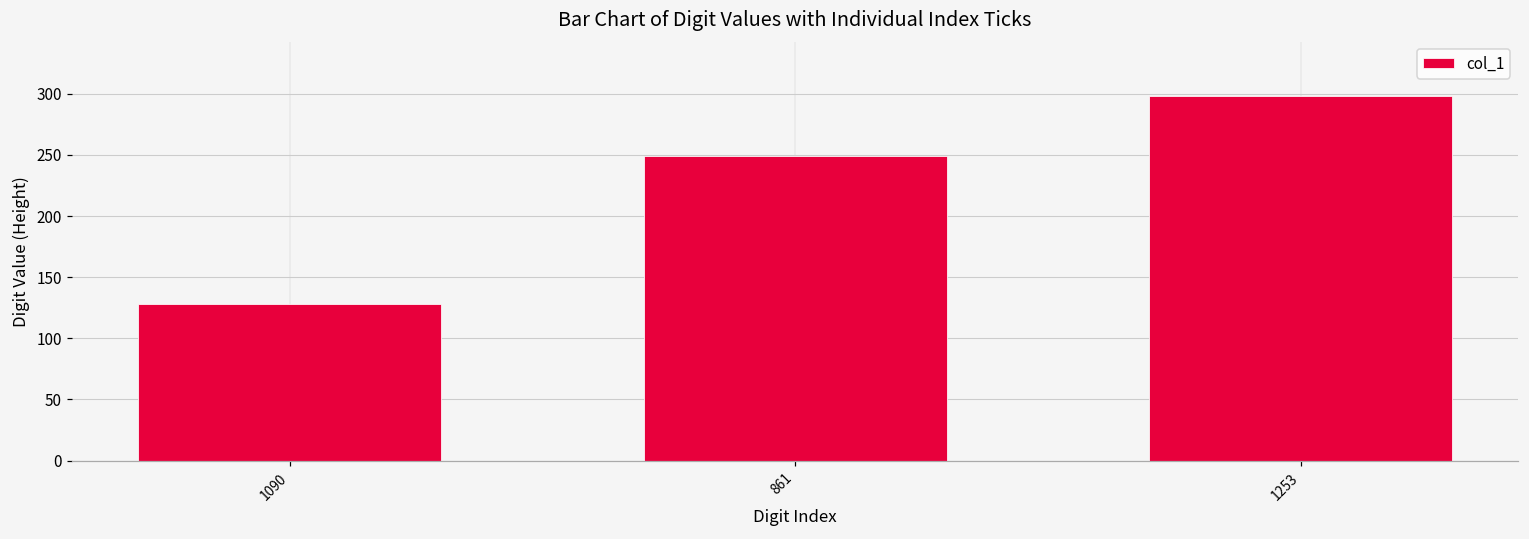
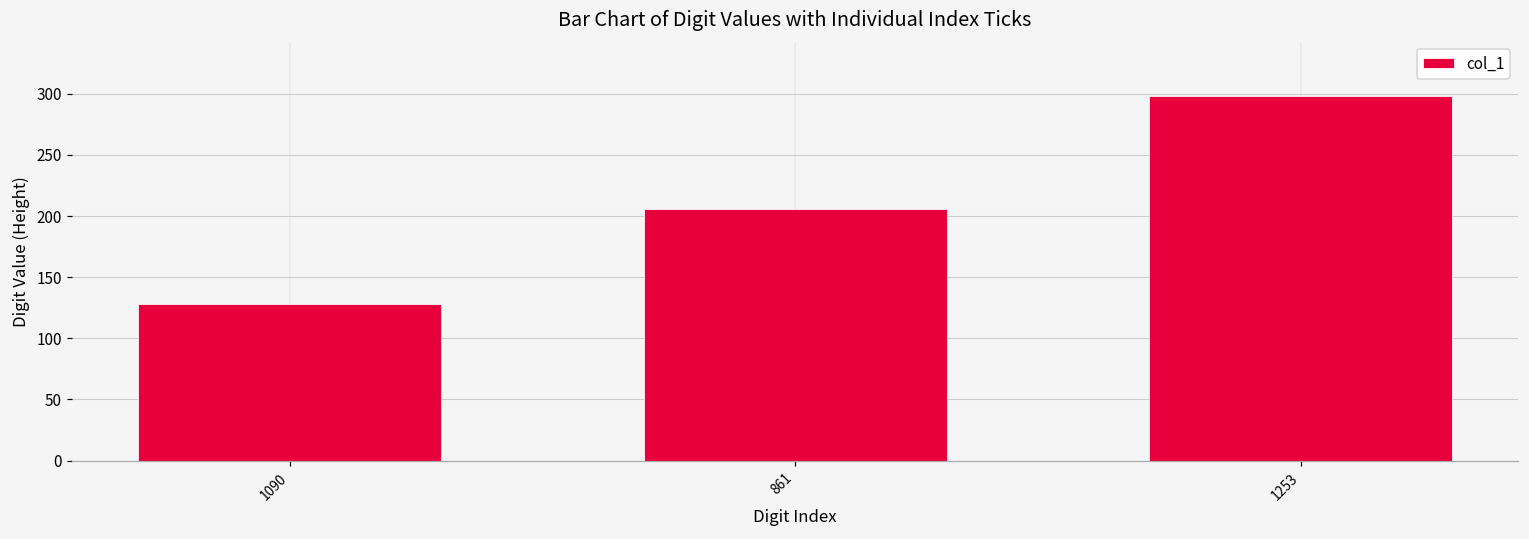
  {
    "1090": 128,
-   "861": 249,
+   "861": 206,
    "1253": 298
  }
